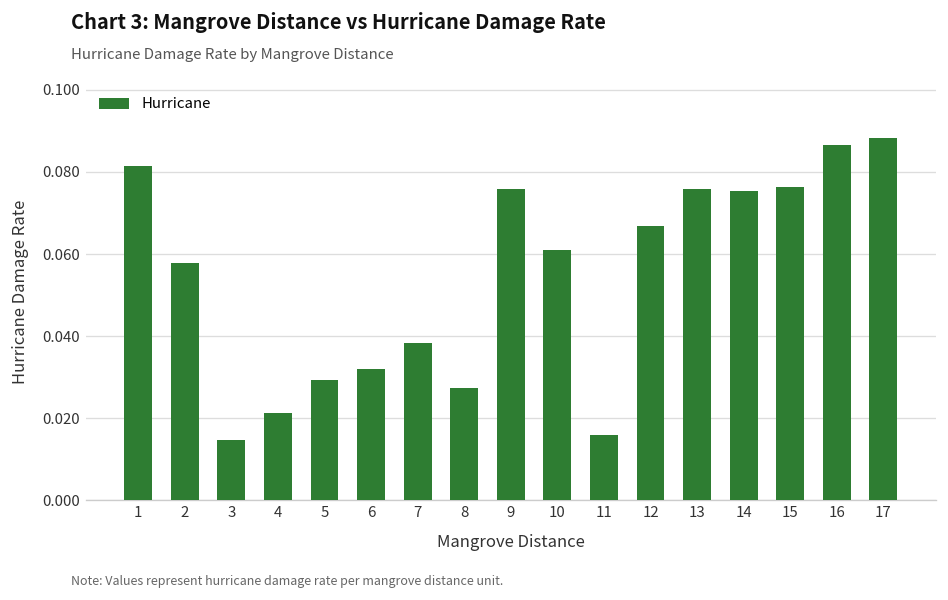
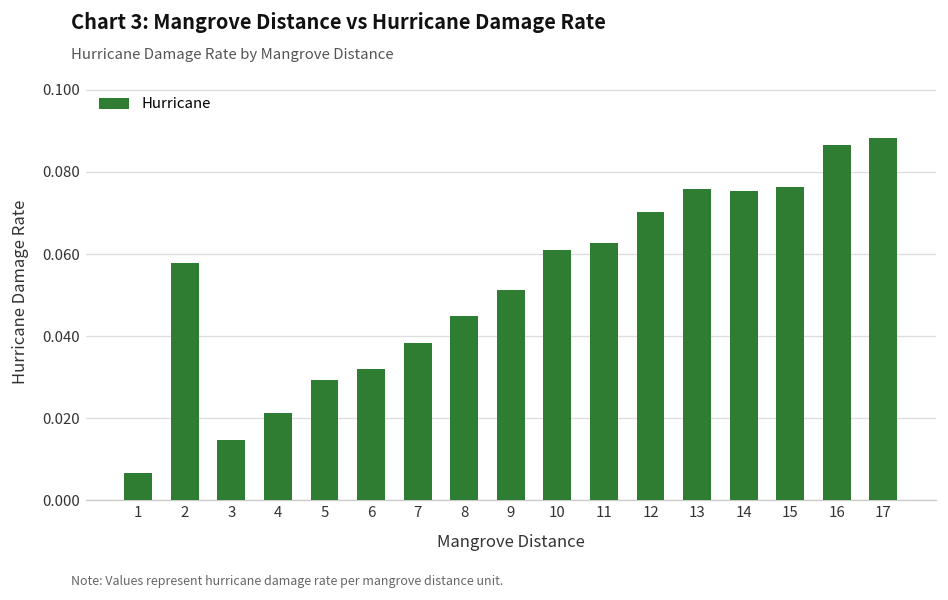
  {
-   "1": 0.081,
+   "1": 0.007,
    "2": 0.058,
    "3": 0.015,
    "4": 0.021,
    "5": 0.029,
    "6": 0.032,
    "7": 0.038,
-   "8": 0.027,
-   "9": 0.076,
+   "8": 0.045,
+   "9": 0.051,
    "10": 0.061,
-   "11": 0.016,
-   "12": 0.067,
+   "11": 0.063,
+   "12": 0.070,
    "13": 0.076,
    "14": 0.075,
    "15": 0.076,
    "16": 0.086,
    "17": 0.088
  }
